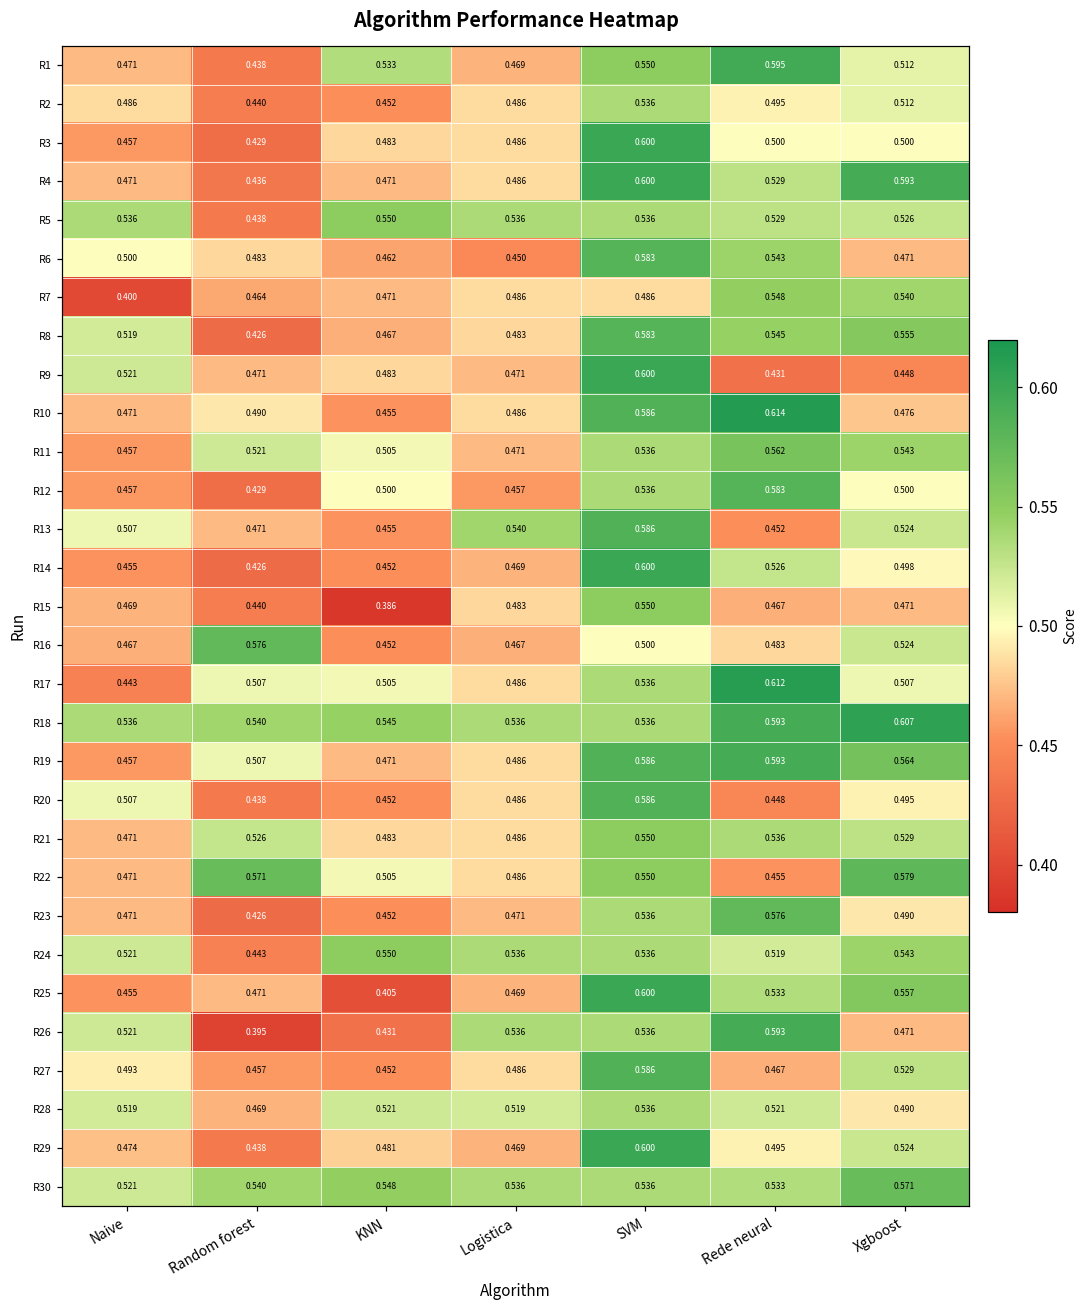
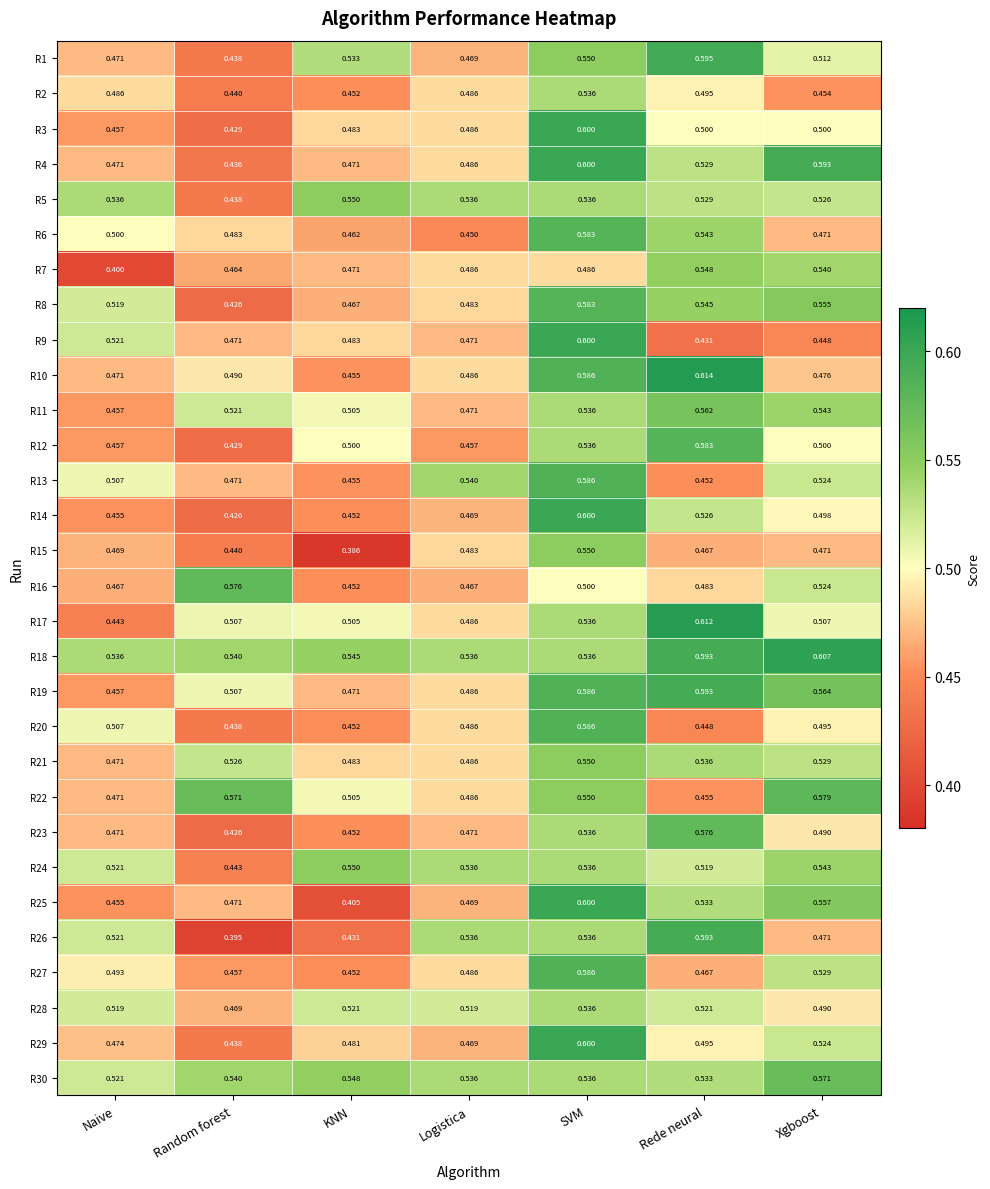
  {
    "R2": {
      "Naive": 0.486,
      "Random forest": 0.440,
      "KNN": 0.452,
      "Logistica": 0.486,
      "SVM": 0.536,
      "Rede neural": 0.495,
-     "Xgboost": 0.512
+     "Xgboost": 0.454
    }
  }
